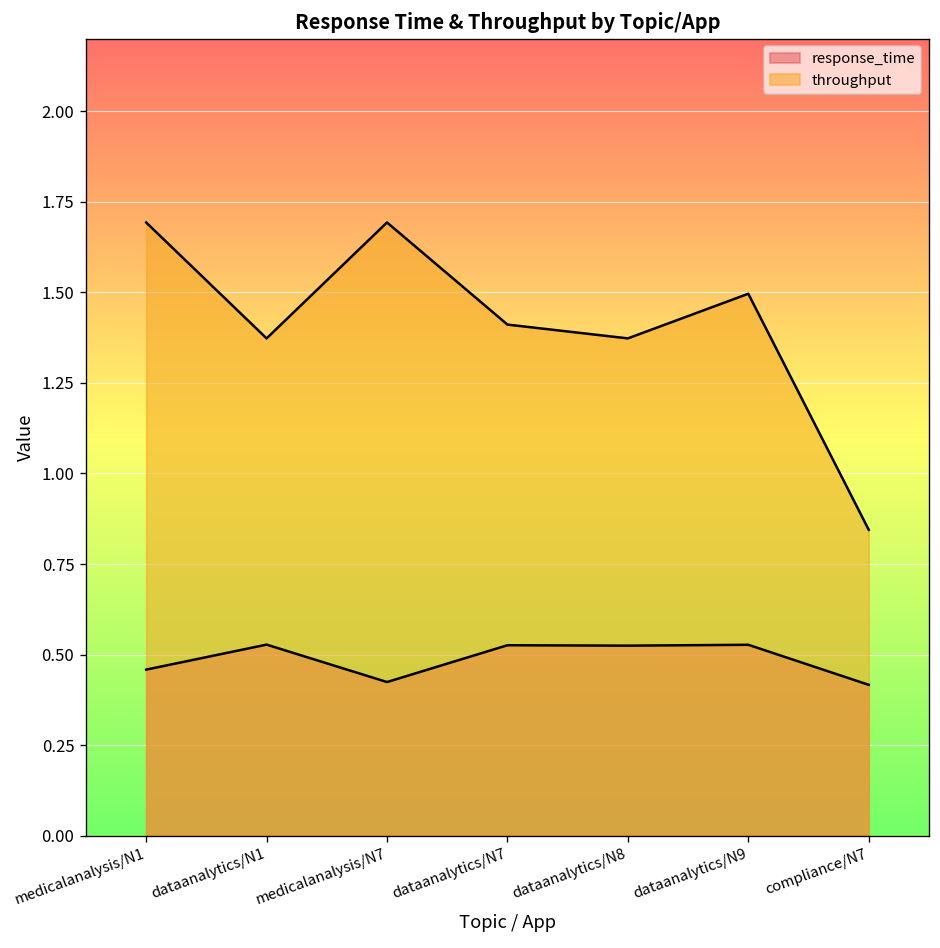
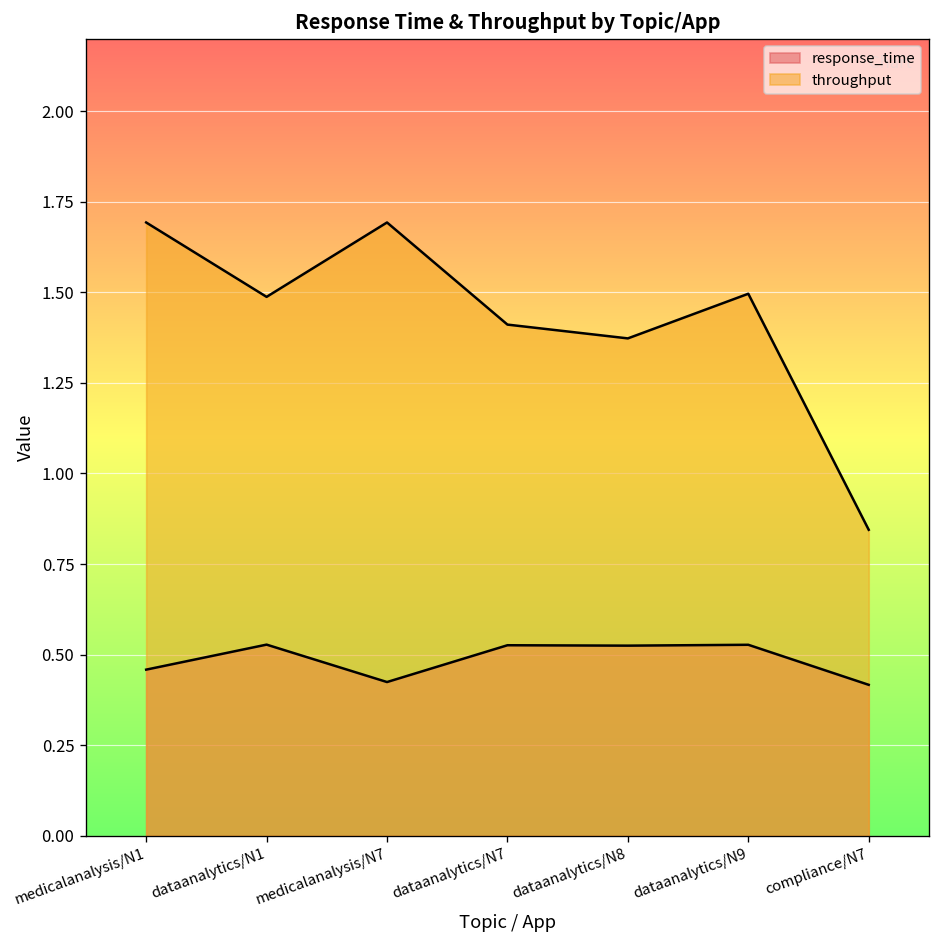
  {
    "response_time": {
      "medicalanalysis/N1": 0.46,
      "dataanalytics/N1": 0.53,
      "medicalanalysis/N7": 0.42,
      "dataanalytics/N7": 0.53,
      "dataanalytics/N8": 0.52,
      "dataanalytics/N9": 0.53,
      "compliance/N7": 0.42
    },
    "throughput": {
      "medicalanalysis/N1": 1.69,
-     "dataanalytics/N1": 1.37,
+     "dataanalytics/N1": 1.49,
      "medicalanalysis/N7": 1.69,
      "dataanalytics/N7": 1.41,
      "dataanalytics/N8": 1.37,
      "dataanalytics/N9": 1.50,
      "compliance/N7": 0.84
    }
  }
